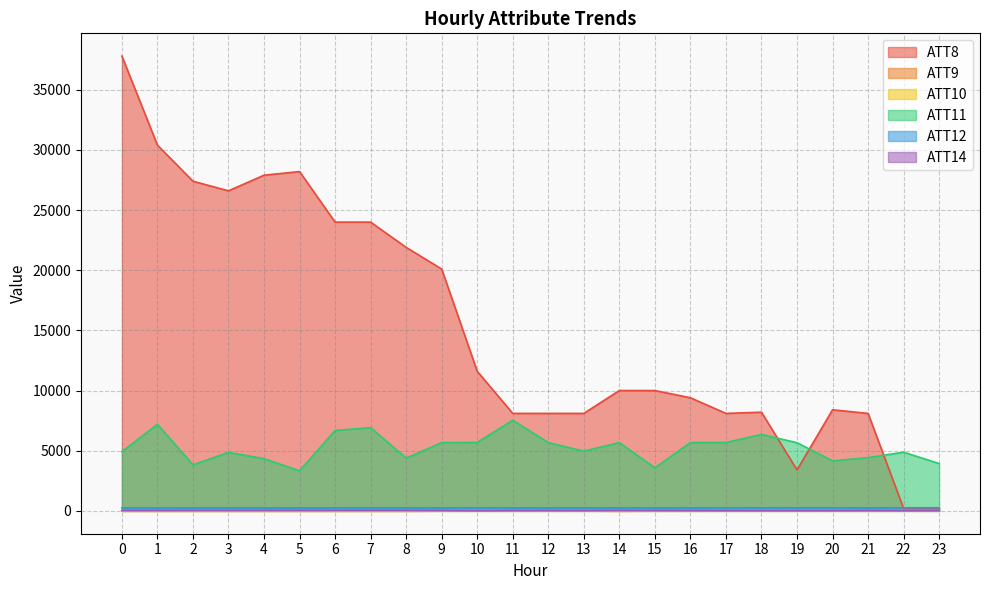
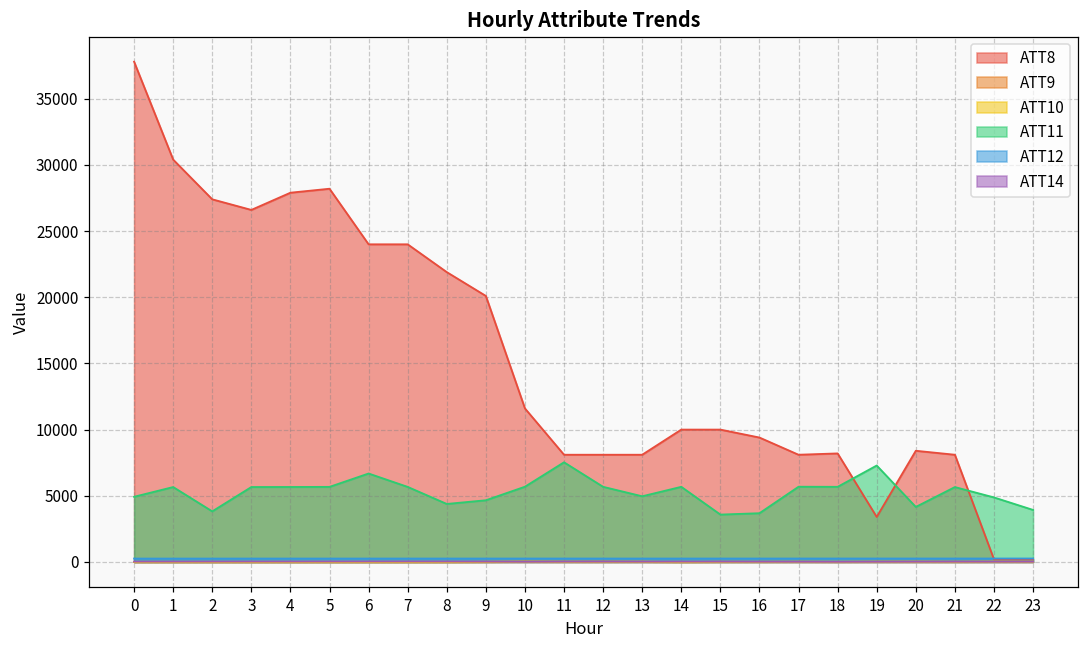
  {
    "ATT11": {
      "0": 4900,
-     "1": 7200,
+     "1": 5700,
      "2": 3800,
-     "3": 4900,
-     "4": 4300,
-     "5": 3300,
+     "3": 5700,
+     "4": 5700,
+     "5": 5700,
      "6": 6700,
-     "7": 6900,
+     "7": 5700,
      "8": 4400,
-     "9": 5700,
+     "9": 4700,
      "10": 5700,
      "11": 7500,
      "12": 5700,
      "13": 5000,
      "14": 5700,
      "15": 3600,
-     "16": 5700,
+     "16": 3700,
      "17": 5700,
-     "18": 6400,
-     "19": 5700,
+     "18": 5700,
+     "19": 7300,
      "20": 4200,
-     "21": 4400,
+     "21": 5700,
      "22": 4900,
      "23": 3900
    },
    "ATT12": {
      "0": 300,
      "1": 300,
      "2": 300,
      "3": 300,
      "4": 300,
      "5": 300,
      "6": 300,
      "7": 300,
      "8": 300,
      "9": 300,
      "10": 300,
      "11": 300,
      "12": 300,
      "13": 300,
      "14": 300,
      "15": 300,
      "16": 300,
      "17": 300,
      "18": 300,
      "19": 300,
      "20": 300,
      "21": 300
    }
  }
